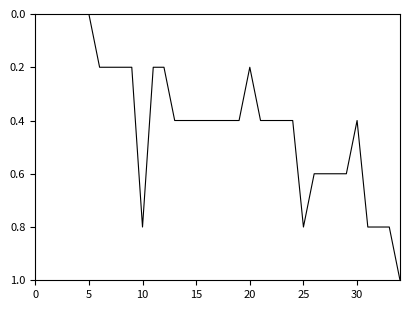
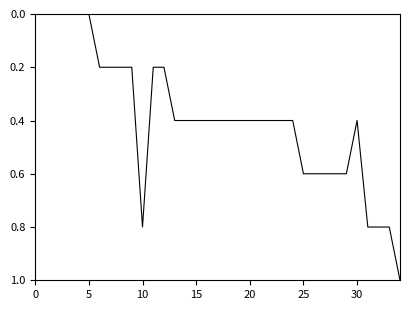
  {
    "0": 0.00,
    "5": 0.00,
    "10": 0.80,
    "15": 0.40,
-   "20": 0.20,
-   "25": 0.80,
+   "20": 0.40,
+   "25": 0.60,
    "30": 0.40
  }
